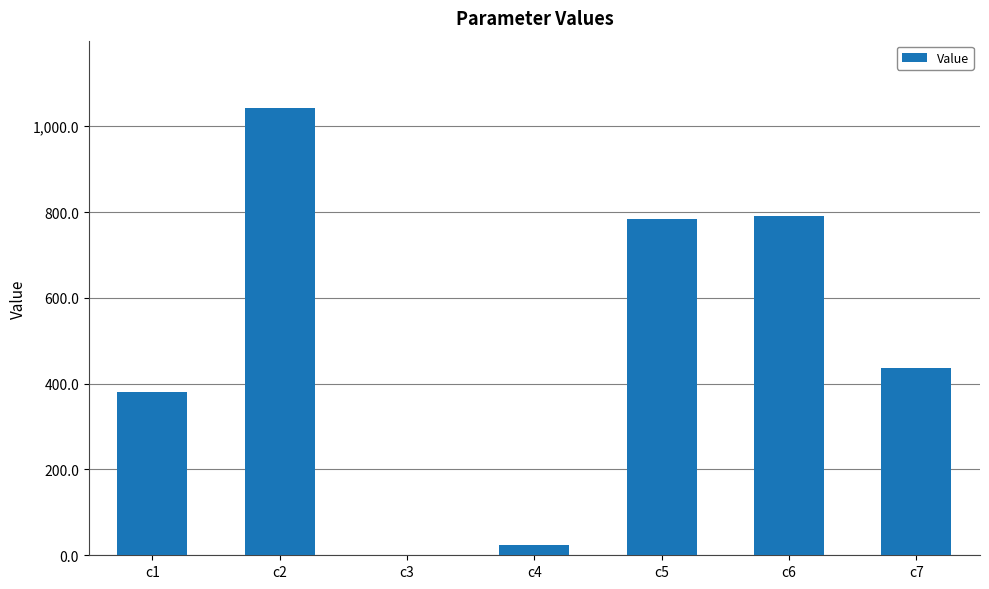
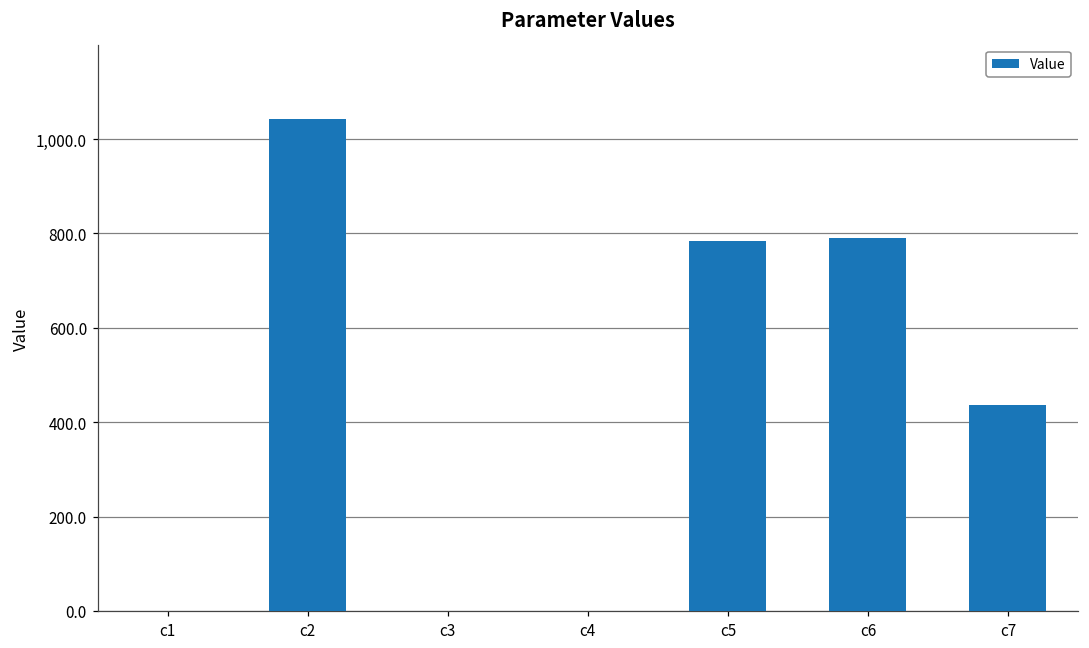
  {
-   "c1": "380",
+   "c1": "0",
    "c2": "1,040",
-   "c4": "20",
+   "c4": "0",
    "c5": "780",
    "c6": "790",
    "c7": "440"
  }
